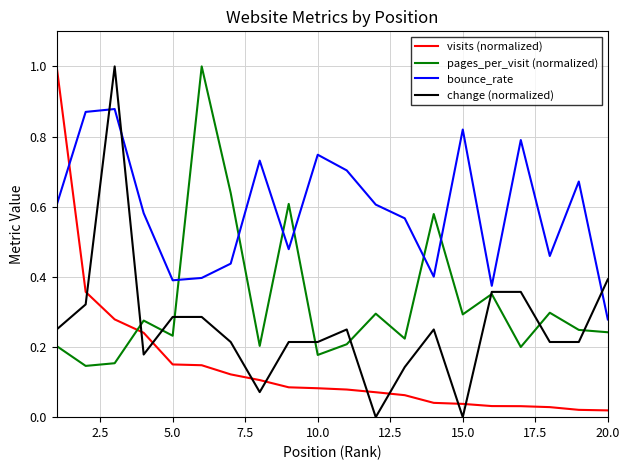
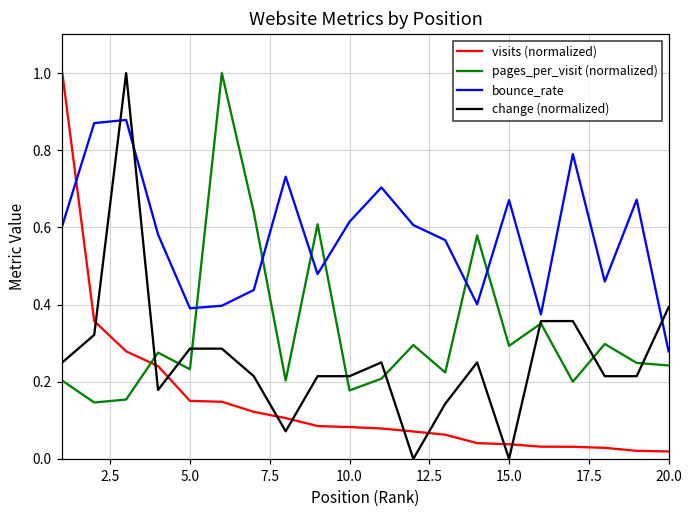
  {
    "visits (normalized)": {
      "5.0": 0.15,
      "10.0": 0.08,
      "15.0": 0.04,
      "20.0": 0.02
    },
    "pages_per_visit (normalized)": {
      "5.0": 0.23,
      "10.0": 0.18,
      "15.0": 0.29,
      "20.0": 0.24
    },
    "bounce_rate": {
      "5.0": 0.39,
-     "10.0": 0.75,
-     "15.0": 0.82,
+     "10.0": 0.61,
+     "15.0": 0.67,
      "20.0": 0.28
    },
    "change (normalized)": {
      "5.0": 0.29,
      "10.0": 0.21,
      "15.0": 0.00,
      "20.0": 0.39
    }
  }
